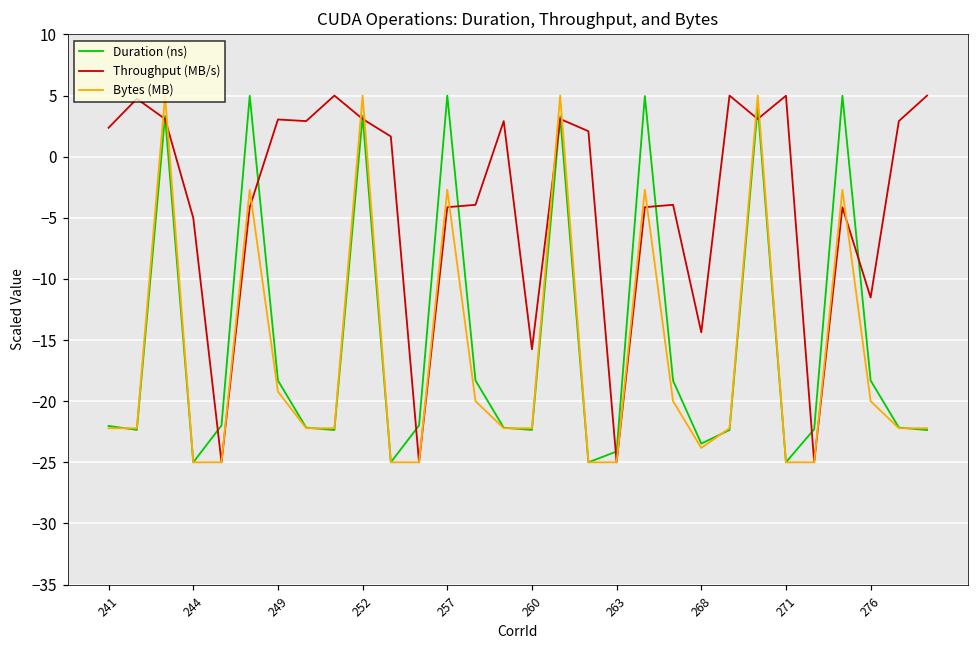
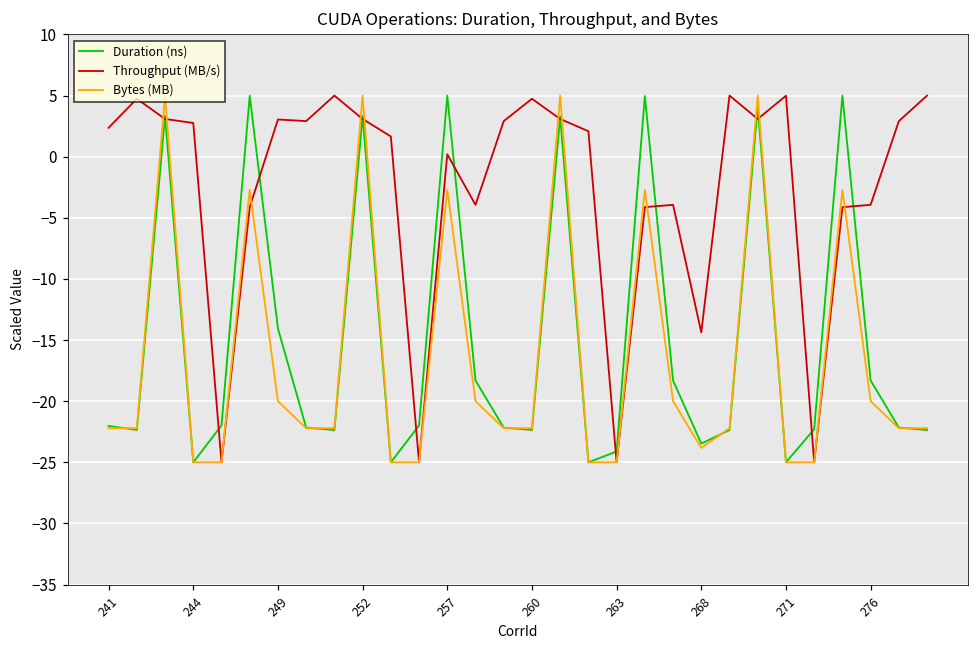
  {
    "Duration (ns)": {
-     "249": -18.3,
+     "249": -14.1,
      "252": 3.3,
      "257": 5.0,
      "263": -24.1,
      "268": -23.5,
      "276": -18.3
    },
    "Throughput (MB/s)": {
      "241": 2.4,
-     "244": -5.0,
+     "244": 2.8,
      "249": 3.0,
      "252": 3.1,
-     "257": -4.1,
-     "260": -15.8,
+     "257": 0.2,
+     "260": 4.7,
      "268": -14.4,
      "271": 5.0,
-     "276": -11.5
+     "276": -3.9
    },
    "Bytes (MB)": {
-     "249": -19.2,
+     "249": -20.0,
      "252": 5.0,
      "257": -2.7,
      "268": -23.8,
      "276": -20.0
    }
  }
